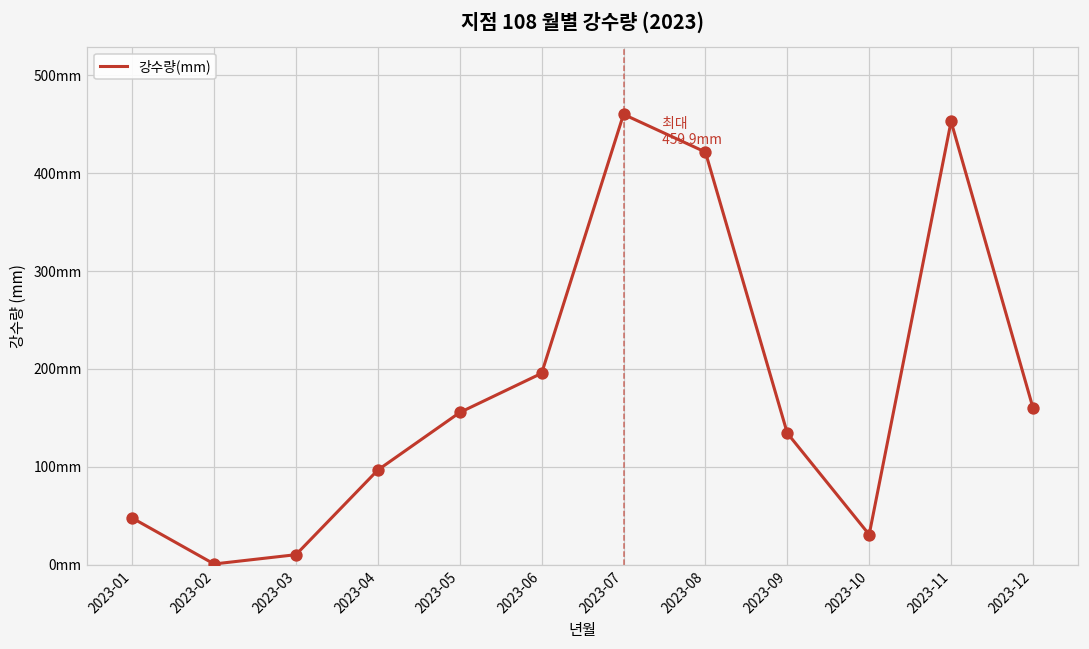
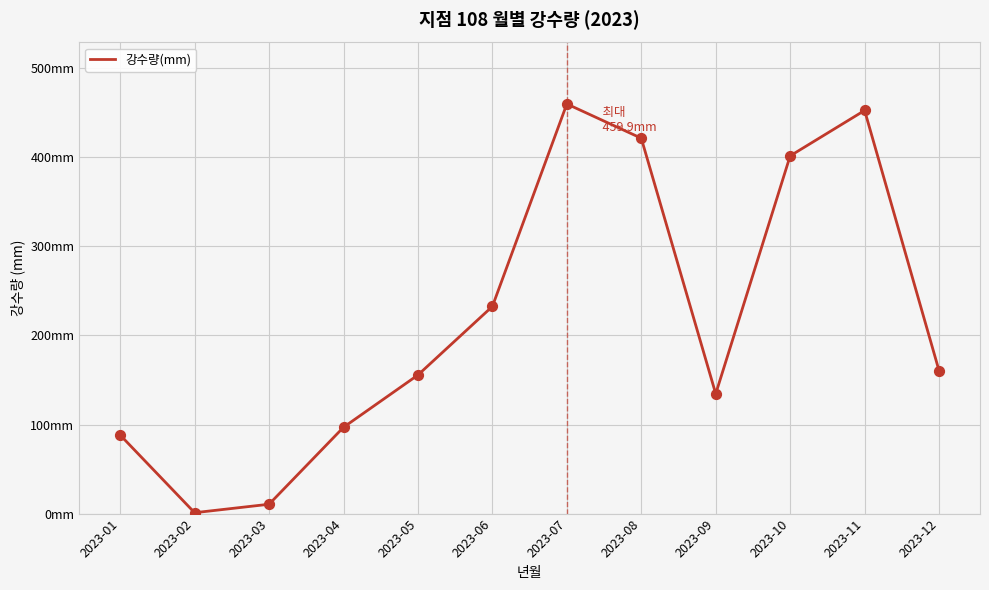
  {
-   "2023-01": "50mm",
+   "2023-01": "90mm",
    "2023-02": "0mm",
    "2023-03": "10mm",
    "2023-04": "100mm",
    "2023-05": "160mm",
-   "2023-06": "200mm",
+   "2023-06": "230mm",
    "2023-07": "460mm",
    "2023-09": "130mm",
-   "2023-10": "30mm",
+   "2023-10": "400mm",
    "2023-11": "450mm",
    "2023-12": "160mm"
  }
